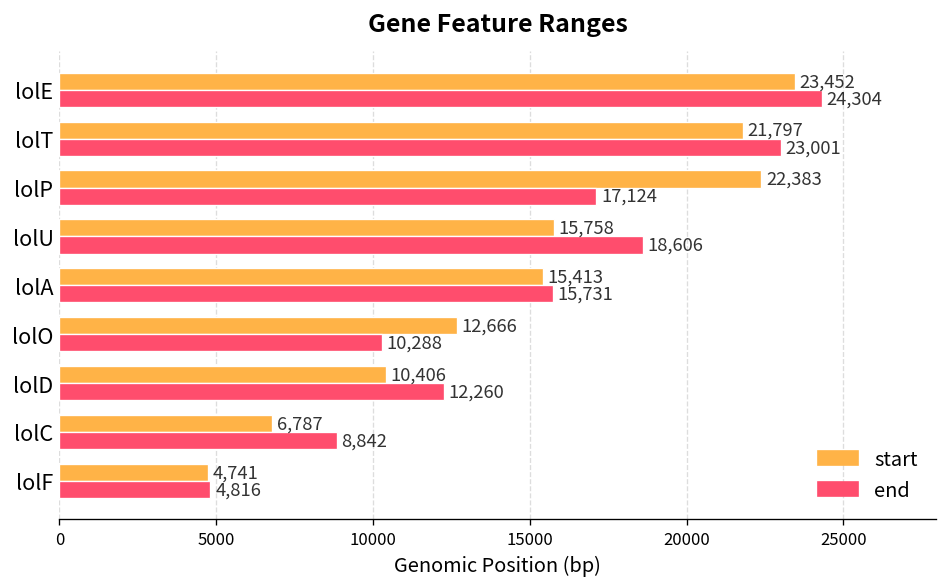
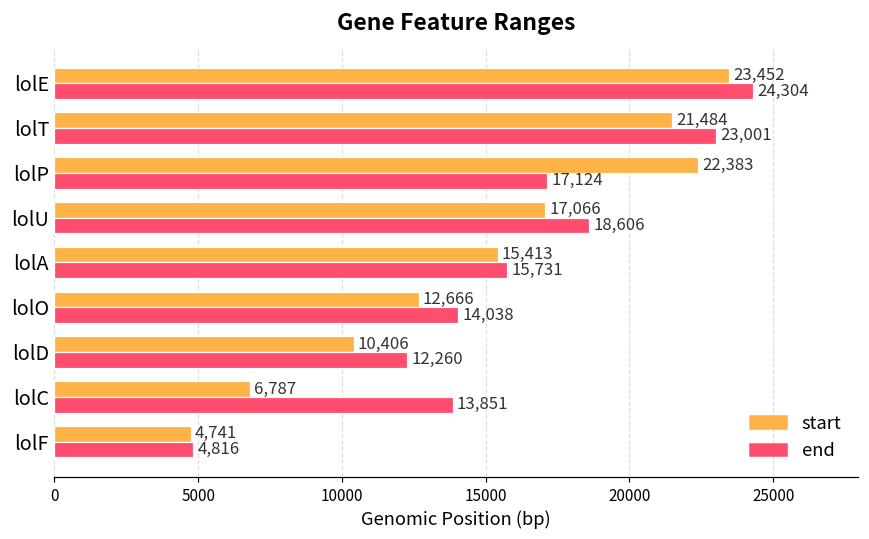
  {
    "start": {
      "lolE": "23,452",
-     "lolT": "21,797",
+     "lolT": "21,484",
      "lolP": "22,383",
-     "lolU": "15,758",
+     "lolU": "17,066",
      "lolA": "15,413",
      "lolO": "12,666",
      "lolD": "10,406",
      "lolC": "6,787"
    },
    "end": {
      "lolE": "24,304",
      "lolT": "23,001",
      "lolP": "17,124",
      "lolU": "18,606",
      "lolA": "15,731",
-     "lolO": "10,288",
+     "lolO": "14,038",
      "lolD": "12,260",
-     "lolC": "8,842"
+     "lolC": "13,851"
    }
  }
